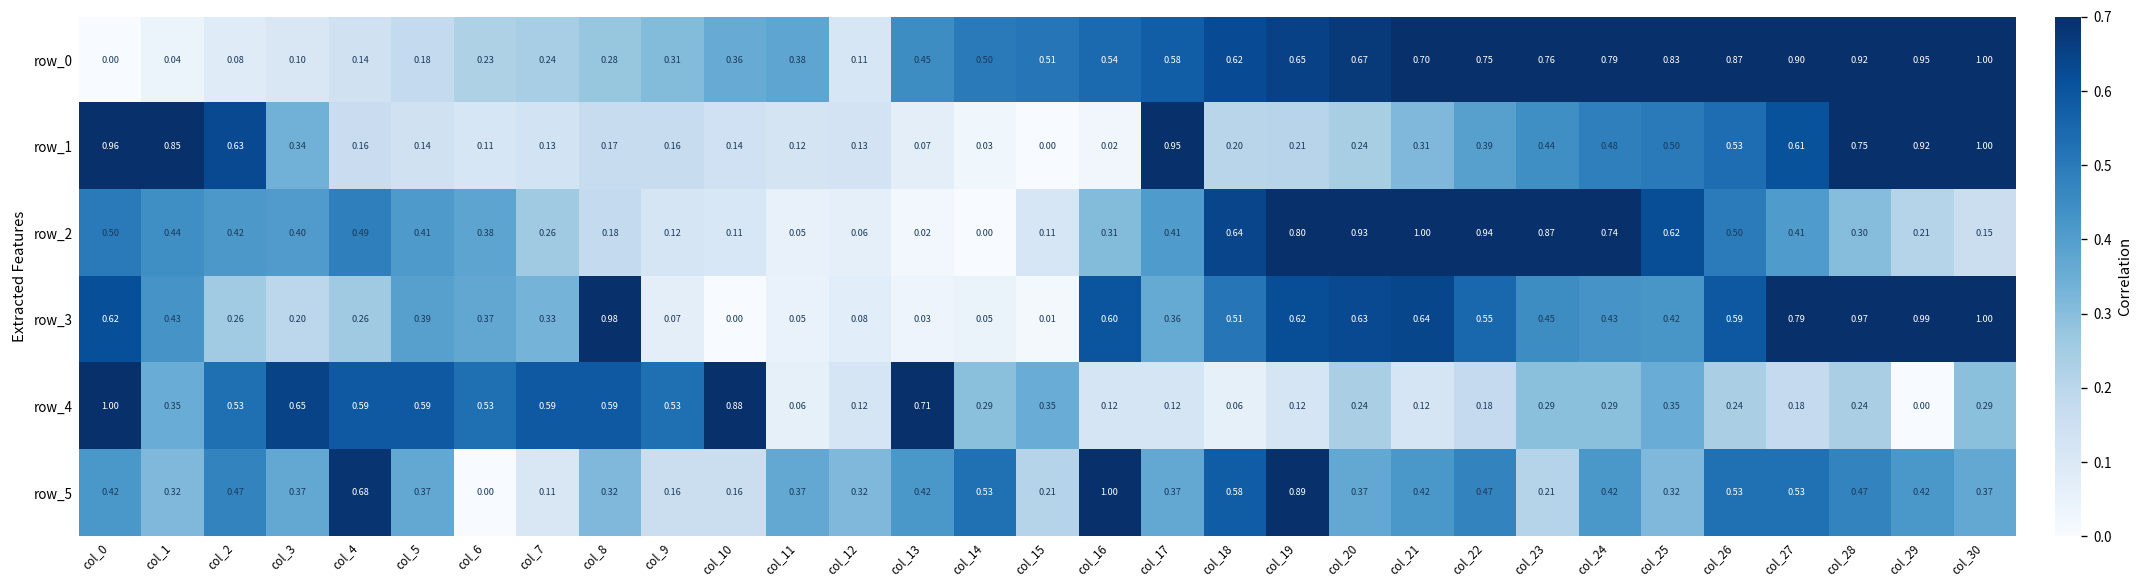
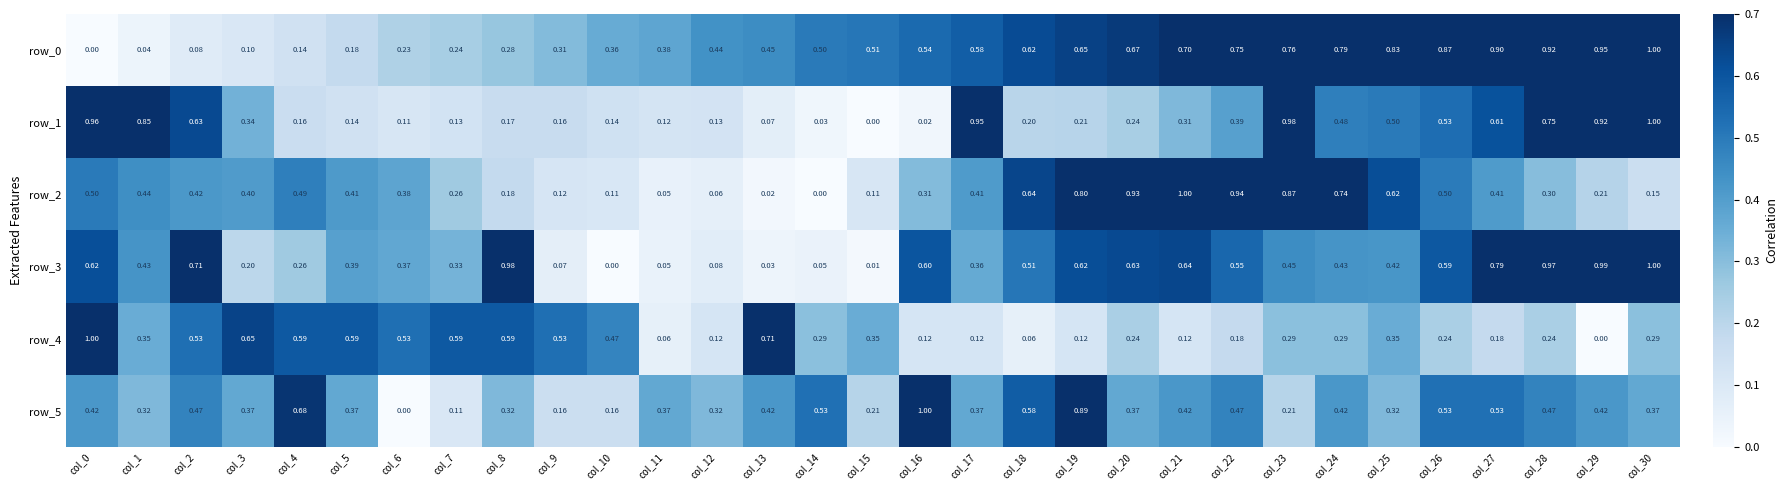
  {
    "row_0": {
      "col_0": 0.00,
      "col_1": 0.04,
      "col_2": 0.08,
      "col_3": 0.10,
      "col_4": 0.14,
      "col_5": 0.18,
      "col_6": 0.23,
      "col_7": 0.24,
      "col_8": 0.28,
      "col_9": 0.31,
      "col_10": 0.36,
      "col_11": 0.38,
-     "col_12": 0.11,
+     "col_12": 0.44,
      "col_13": 0.45,
      "col_14": 0.50,
      "col_15": 0.51,
      "col_16": 0.54,
      "col_17": 0.58,
      "col_18": 0.62,
      "col_19": 0.65,
      "col_20": 0.67,
      "col_21": 0.70,
      "col_22": 0.75,
      "col_23": 0.76,
      "col_24": 0.79,
      "col_25": 0.83,
      "col_26": 0.87,
      "col_27": 0.90,
      "col_28": 0.92,
      "col_29": 0.95,
      "col_30": 1.00
    },
    "row_1": {
      "col_0": 0.96,
      "col_1": 0.85,
      "col_2": 0.63,
      "col_3": 0.34,
      "col_4": 0.16,
      "col_5": 0.14,
      "col_6": 0.11,
      "col_7": 0.13,
      "col_8": 0.17,
      "col_9": 0.16,
      "col_10": 0.14,
      "col_11": 0.12,
      "col_12": 0.13,
      "col_13": 0.07,
      "col_14": 0.03,
      "col_15": 0.00,
      "col_16": 0.02,
      "col_17": 0.95,
      "col_18": 0.20,
      "col_19": 0.21,
      "col_20": 0.24,
      "col_21": 0.31,
      "col_22": 0.39,
-     "col_23": 0.44,
+     "col_23": 0.98,
      "col_24": 0.48,
      "col_25": 0.50,
      "col_26": 0.53,
      "col_27": 0.61,
      "col_28": 0.75,
      "col_29": 0.92,
      "col_30": 1.00
    },
    "row_2": {
      "col_0": 0.50,
      "col_1": 0.44,
      "col_2": 0.42,
      "col_3": 0.40,
      "col_4": 0.49,
      "col_5": 0.41,
      "col_6": 0.38,
      "col_7": 0.26,
      "col_8": 0.18,
      "col_9": 0.12,
      "col_10": 0.11,
      "col_11": 0.05,
      "col_12": 0.06,
      "col_13": 0.02,
      "col_14": 0.00,
      "col_15": 0.11,
      "col_16": 0.31,
      "col_17": 0.41,
      "col_18": 0.64,
      "col_19": 0.80,
      "col_20": 0.93,
      "col_21": 1.00,
      "col_22": 0.94,
      "col_23": 0.87,
      "col_24": 0.74,
      "col_25": 0.62,
      "col_26": 0.50,
      "col_27": 0.41,
      "col_28": 0.30,
      "col_29": 0.21,
      "col_30": 0.15
    },
    "row_3": {
      "col_0": 0.62,
      "col_1": 0.43,
-     "col_2": 0.26,
+     "col_2": 0.71,
      "col_3": 0.20,
      "col_4": 0.26,
      "col_5": 0.39,
      "col_6": 0.37,
      "col_7": 0.33,
      "col_8": 0.98,
      "col_9": 0.07,
      "col_10": 0.00,
      "col_11": 0.05,
      "col_12": 0.08,
      "col_13": 0.03,
      "col_14": 0.05,
      "col_15": 0.01,
      "col_16": 0.60,
      "col_17": 0.36,
      "col_18": 0.51,
      "col_19": 0.62,
      "col_20": 0.63,
      "col_21": 0.64,
      "col_22": 0.55,
      "col_23": 0.45,
      "col_24": 0.43,
      "col_25": 0.42,
      "col_26": 0.59,
      "col_27": 0.79,
      "col_28": 0.97,
      "col_29": 0.99,
      "col_30": 1.00
    },
    "row_4": {
      "col_0": 1.00,
      "col_1": 0.35,
      "col_2": 0.53,
      "col_3": 0.65,
      "col_4": 0.59,
      "col_5": 0.59,
      "col_6": 0.53,
      "col_7": 0.59,
      "col_8": 0.59,
      "col_9": 0.53,
-     "col_10": 0.88,
+     "col_10": 0.47,
      "col_11": 0.06,
      "col_12": 0.12,
      "col_13": 0.71,
      "col_14": 0.29,
      "col_15": 0.35,
      "col_16": 0.12,
      "col_17": 0.12,
      "col_18": 0.06,
      "col_19": 0.12,
      "col_20": 0.24,
      "col_21": 0.12,
      "col_22": 0.18,
      "col_23": 0.29,
      "col_24": 0.29,
      "col_25": 0.35,
      "col_26": 0.24,
      "col_27": 0.18,
      "col_28": 0.24,
      "col_29": 0.00,
      "col_30": 0.29
    },
    "row_5": {
      "col_0": 0.42,
      "col_1": 0.32,
      "col_2": 0.47,
      "col_3": 0.37,
      "col_4": 0.68,
      "col_5": 0.37,
      "col_6": 0.00,
      "col_7": 0.11,
      "col_8": 0.32,
      "col_9": 0.16,
      "col_10": 0.16,
      "col_11": 0.37,
      "col_12": 0.32,
      "col_13": 0.42,
      "col_14": 0.53,
      "col_15": 0.21,
      "col_16": 1.00,
      "col_17": 0.37,
      "col_18": 0.58,
      "col_19": 0.89,
      "col_20": 0.37,
      "col_21": 0.42,
      "col_22": 0.47,
      "col_23": 0.21,
      "col_24": 0.42,
      "col_25": 0.32,
      "col_26": 0.53,
      "col_27": 0.53,
      "col_28": 0.47,
      "col_29": 0.42,
      "col_30": 0.37
    }
  }
